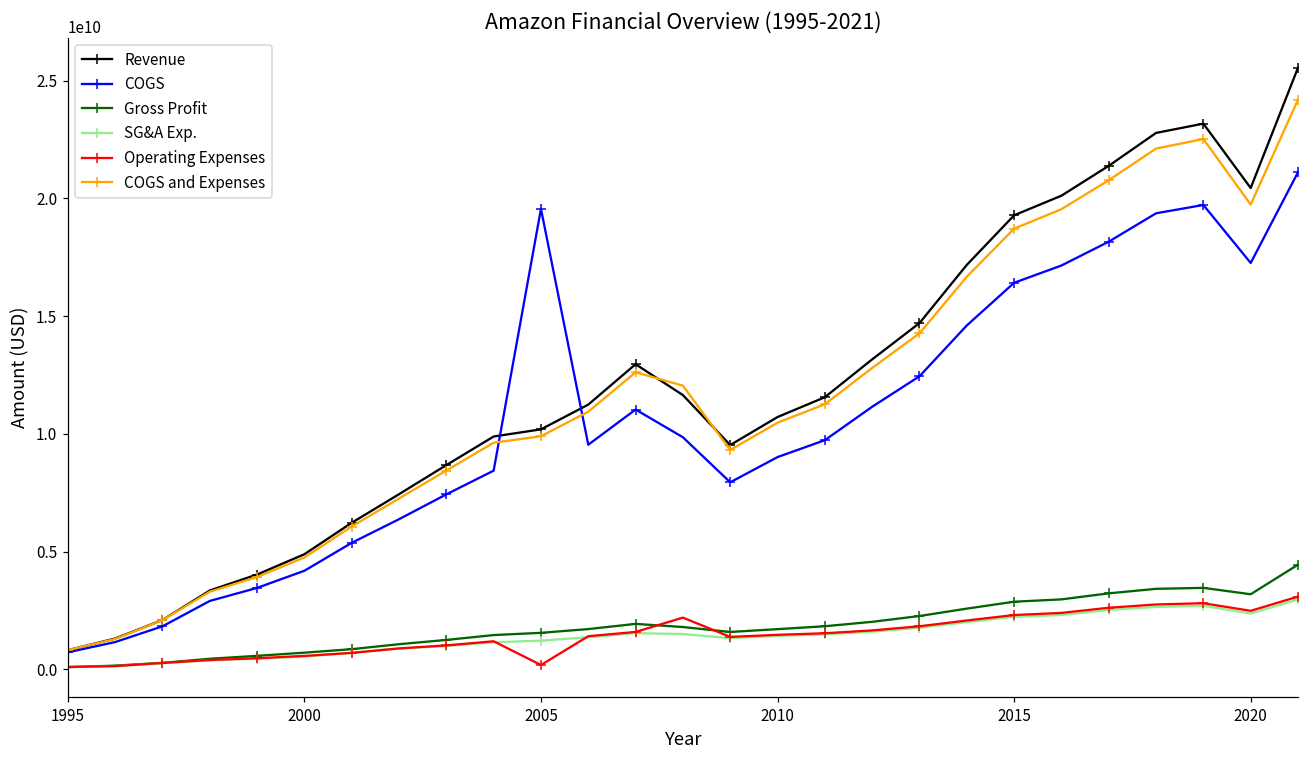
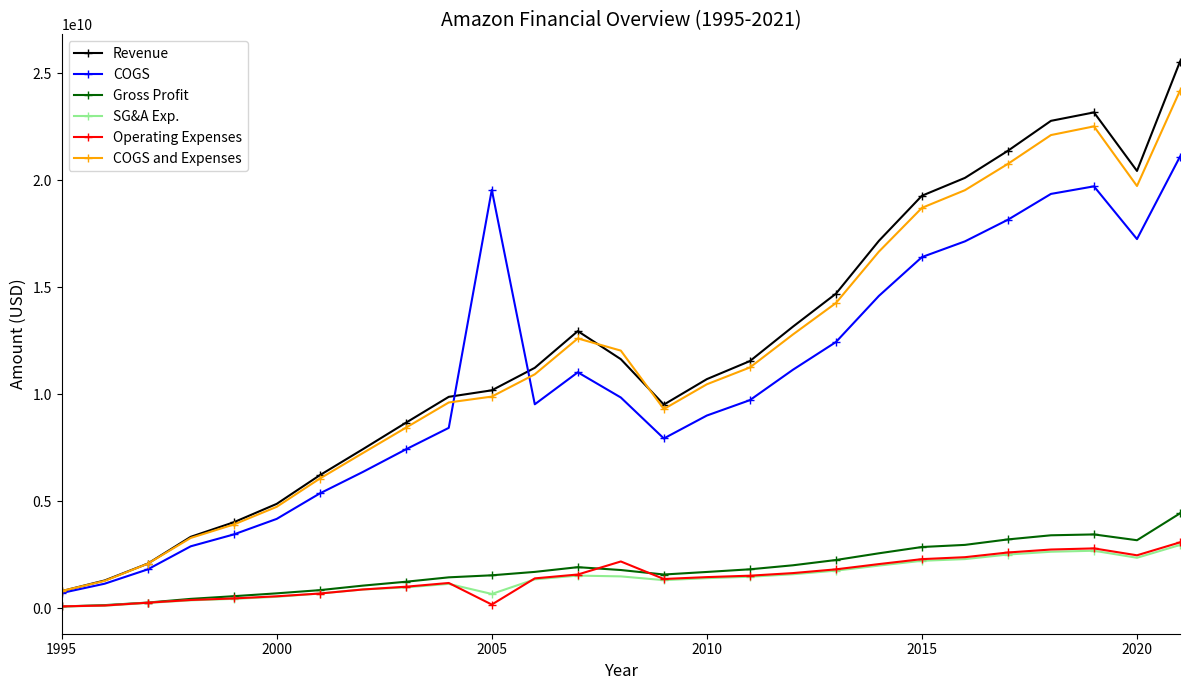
  {
    "Revenue": {
      "2000": 4900000000,
      "2005": 10200000000,
      "2010": 10700000000,
      "2015": 19300000000,
      "2020": 20400000000
    },
    "COGS": {
      "2000": 4200000000,
      "2005": 19600000000,
      "2010": 9000000000,
      "2015": 16400000000,
      "2020": 17300000000
    },
    "Gross Profit": {
      "2000": 700000000,
      "2005": 1500000000,
      "2010": 1700000000,
      "2015": 2900000000,
      "2020": 3200000000
    },
    "SG&A Exp.": {
-     "2005": 1200000000
+     "2005": 700000000
    },
    "Operating Expenses": {
      "2005": 200000000
    },
    "COGS and Expenses": {
      "2000": 4700000000,
      "2005": 9900000000,
      "2010": 10500000000,
      "2015": 18700000000,
      "2020": 19700000000
    }
  }
